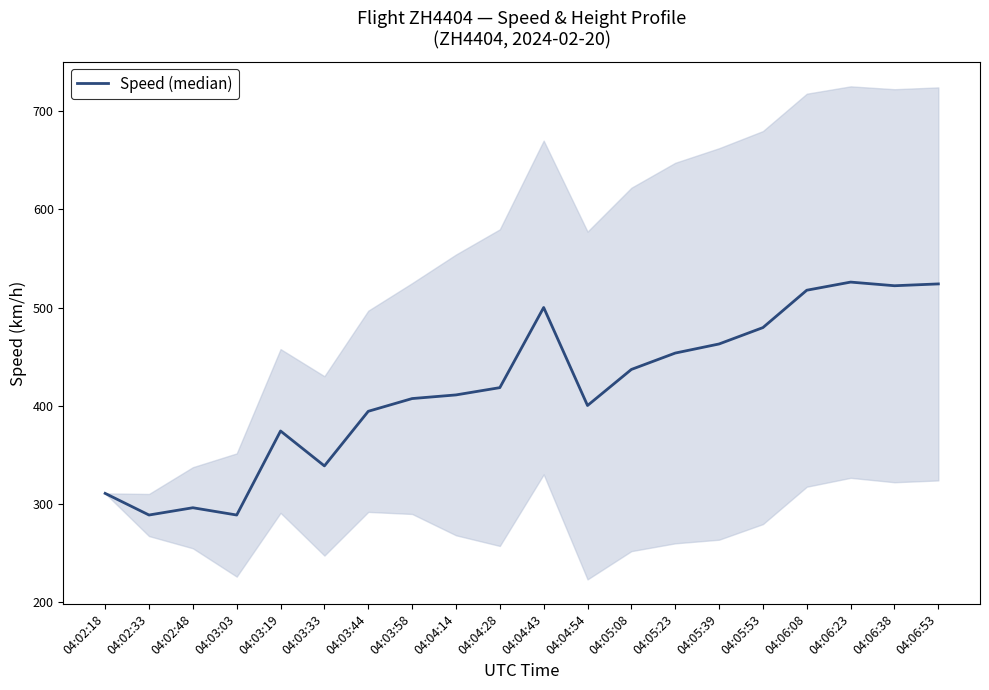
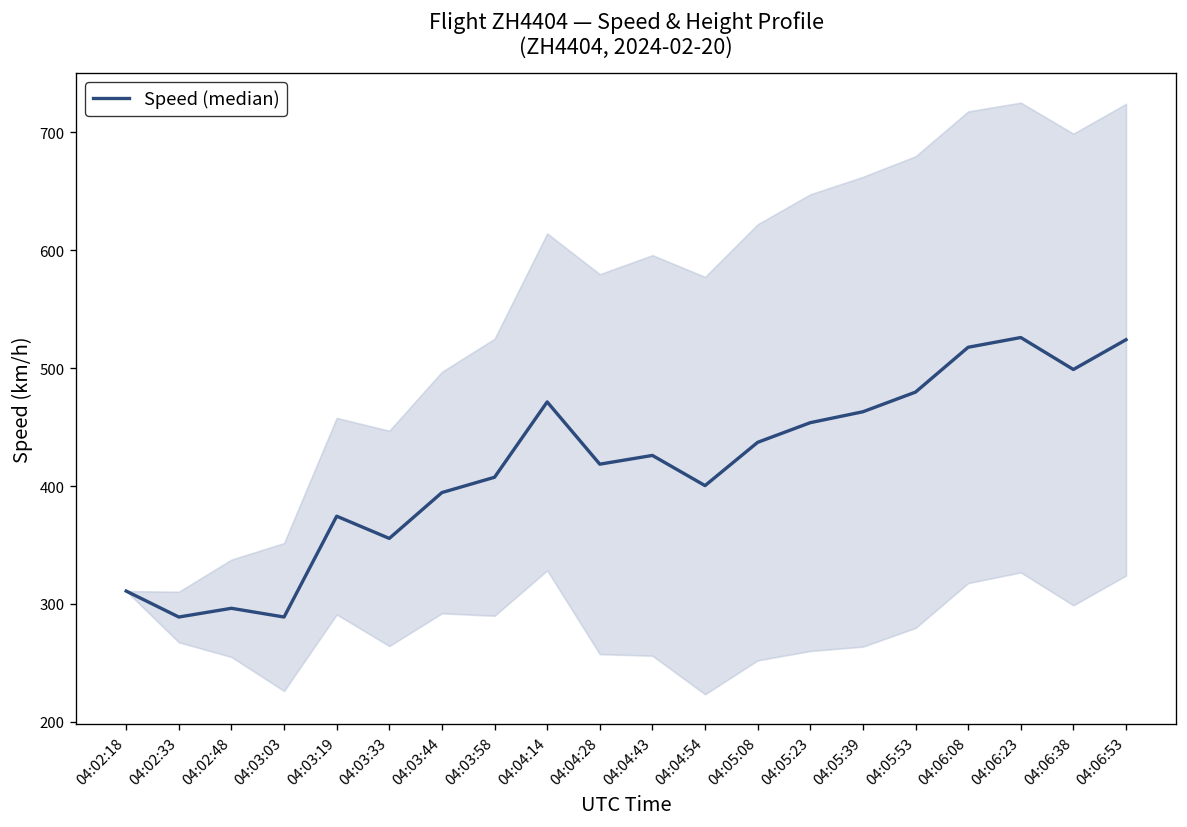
  {
    "Speed (median)": {
      "04:02:33": 290,
      "04:02:48": 300,
      "04:03:03": 290,
      "04:03:19": 370,
-     "04:03:33": 340,
+     "04:03:33": 360,
      "04:03:44": 390,
      "04:03:58": 410,
-     "04:04:14": 410,
+     "04:04:14": 470,
      "04:04:28": 420,
-     "04:04:43": 500,
+     "04:04:43": 430,
      "04:04:54": 400,
      "04:05:08": 440,
      "04:05:23": 450,
      "04:05:39": 460,
      "04:05:53": 480,
      "04:06:08": 520,
      "04:06:23": 530,
-     "04:06:38": 520,
+     "04:06:38": 500,
      "04:06:53": 520
    }
  }
